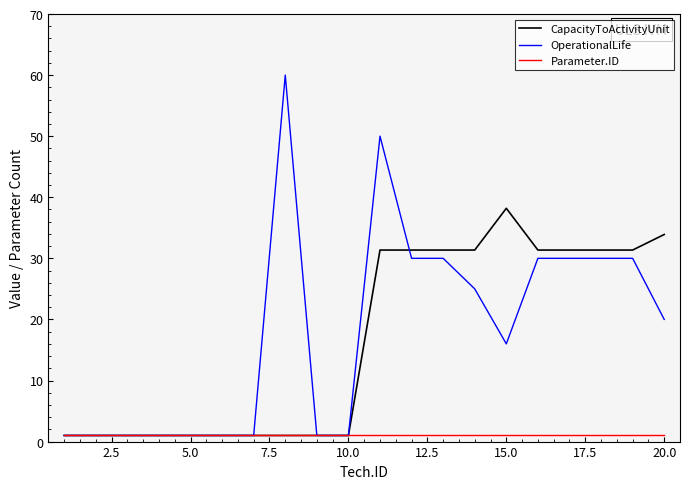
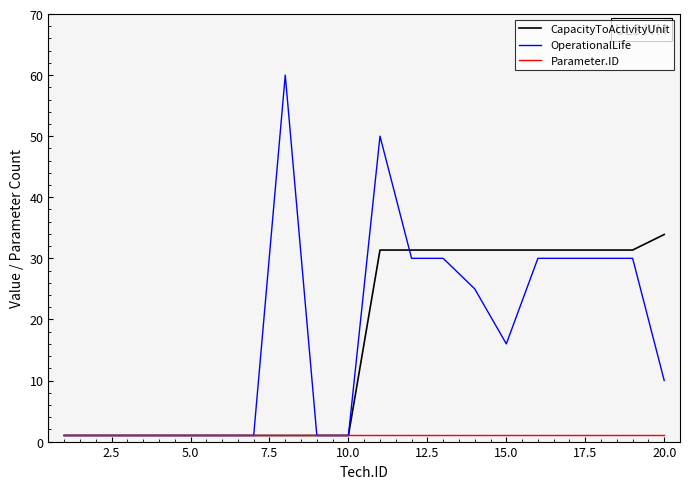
  {
    "CapacityToActivityUnit": {
-     "15.0": 38,
+     "15.0": 31,
      "20.0": 34
    },
    "OperationalLife": {
      "15.0": 16,
-     "20.0": 20
+     "20.0": 10
    },
    "Parameter.ID": {
      "15.0": 1,
      "20.0": 1
    }
  }
